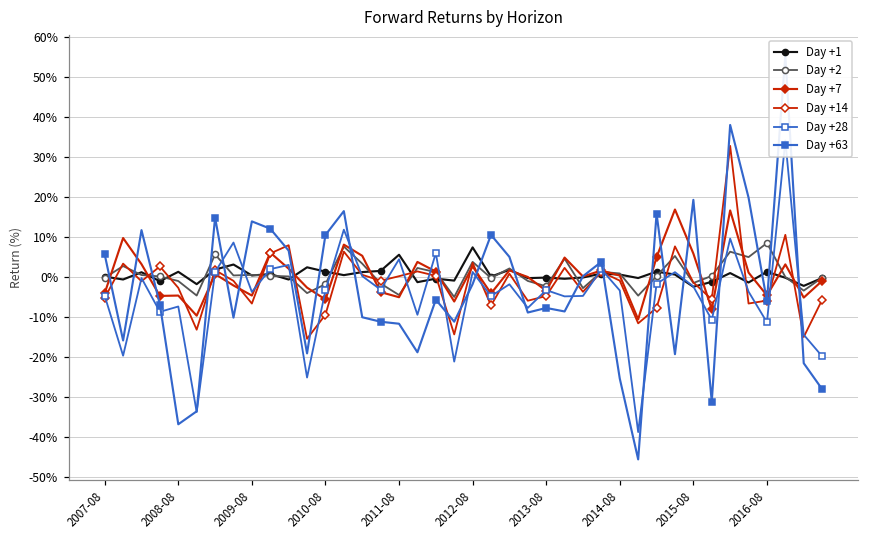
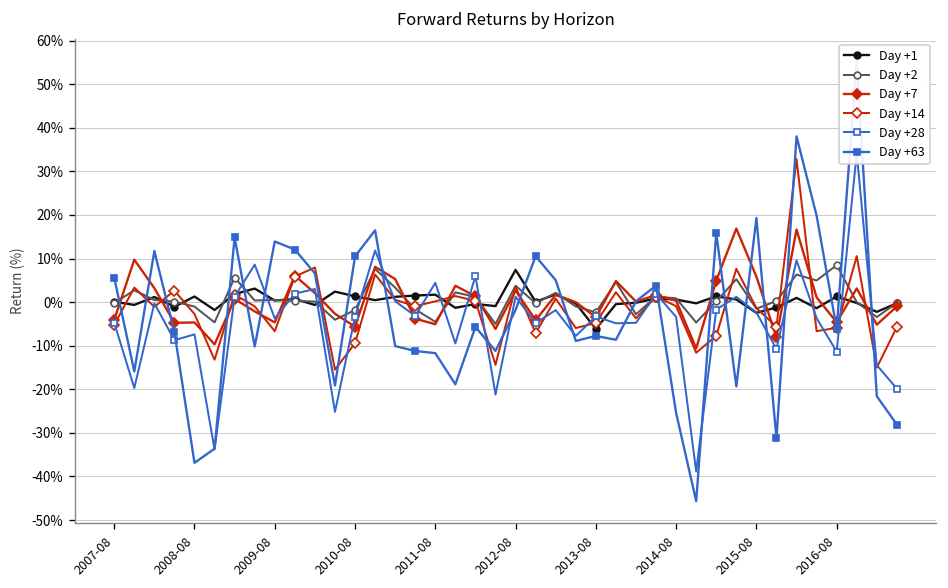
  {
    "Day +1": {
      "2008-08": "1%",
      "2010-08": "1%",
-     "2011-08": "6%",
+     "2011-08": "2%",
      "2012-08": "7%",
-     "2013-08": "0%",
+     "2013-08": "-6%",
      "2016-08": "1%"
    },
    "Day +2": {
      "2008-08": "-1%",
      "2010-08": "-2%",
      "2013-08": "-2%",
      "2016-08": "8%"
    }
  }
